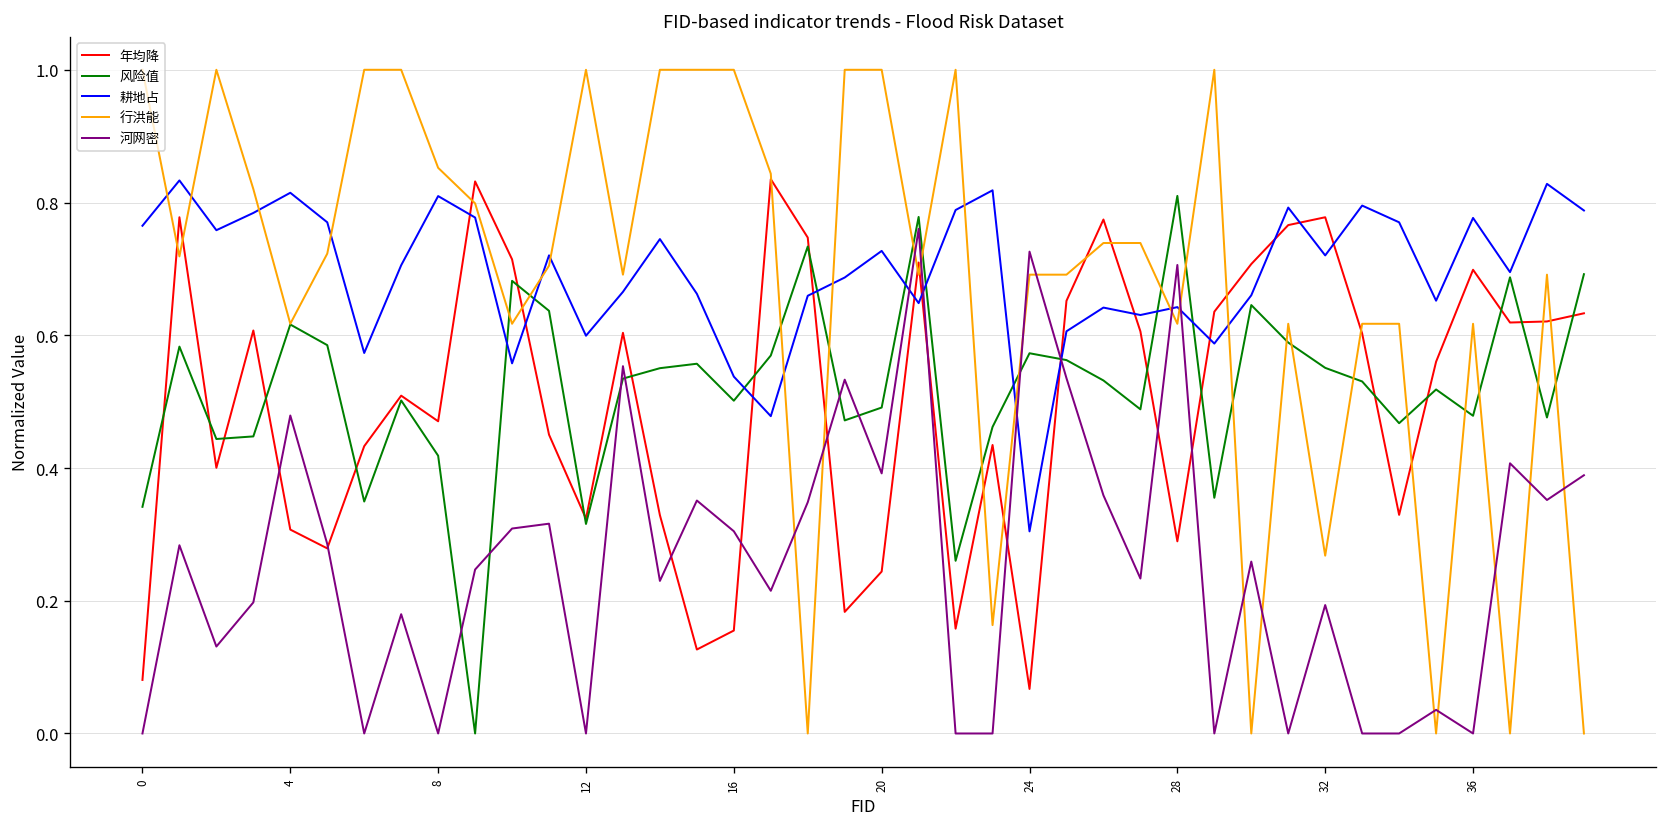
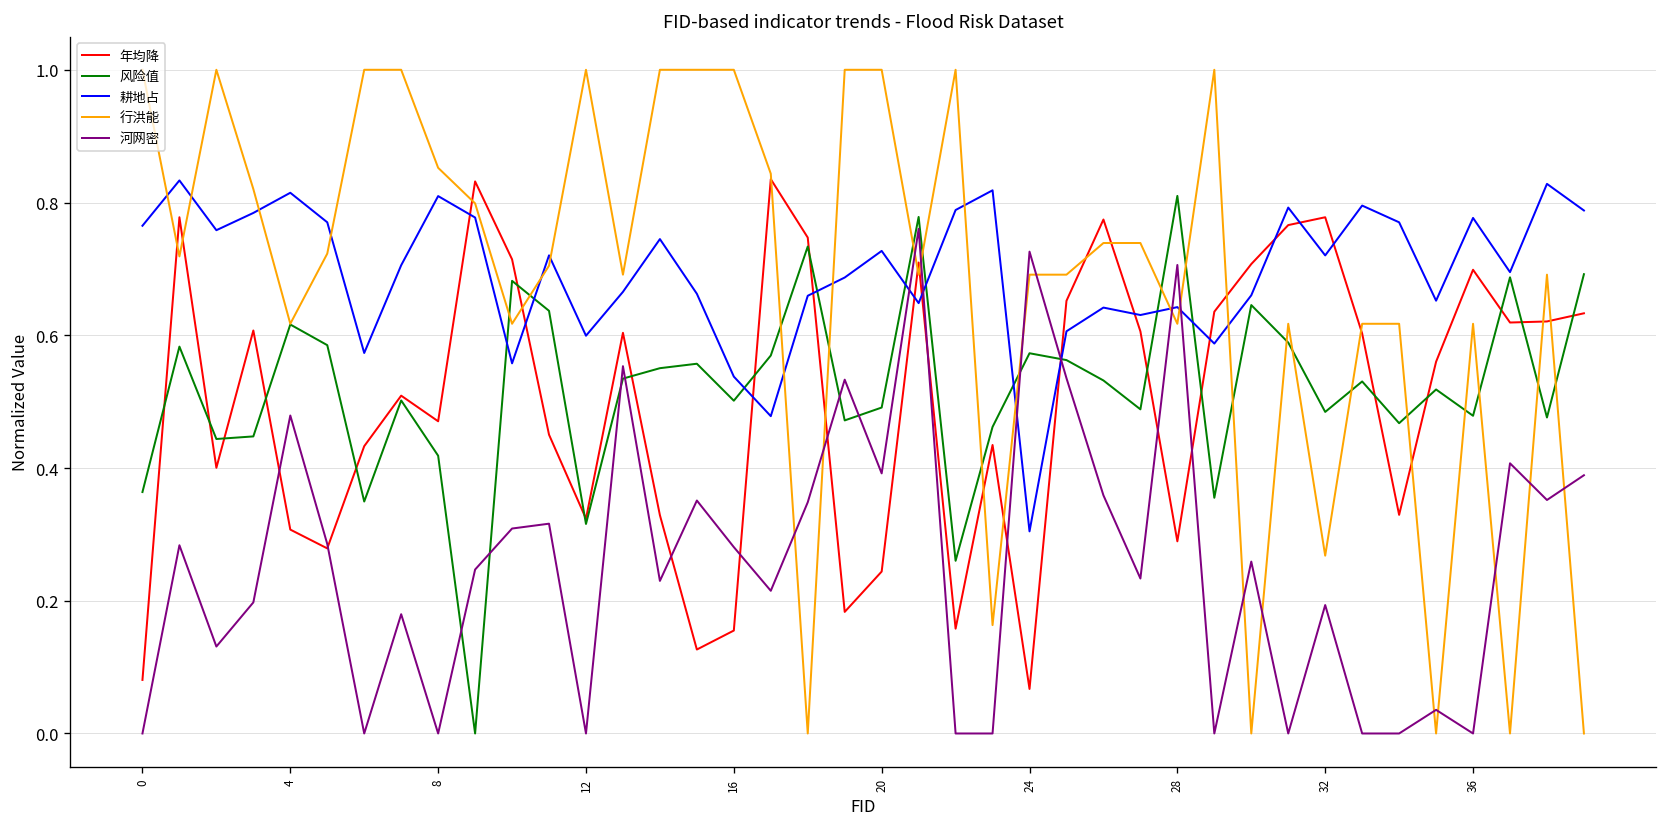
  {
    "年均降": {
      "0": 0.08,
      "4": 0.31,
      "8": 0.47,
      "12": 0.32,
      "16": 0.16,
      "20": 0.24,
      "24": 0.07,
      "28": 0.29,
      "32": 0.78,
      "36": 0.70
    },
    "风险值": {
-     "0": 0.34,
+     "0": 0.36,
      "8": 0.42,
      "12": 0.32,
      "16": 0.50,
      "20": 0.49,
      "24": 0.57,
      "28": 0.81,
-     "32": 0.55,
+     "32": 0.48,
      "36": 0.48
    },
    "耕地占": {
      "0": 0.77,
      "4": 0.81,
      "8": 0.81,
      "12": 0.60,
      "16": 0.54,
      "20": 0.73,
      "24": 0.30,
      "28": 0.64,
      "32": 0.72,
      "36": 0.78
    },
    "行洪能": {
      "8": 0.85,
      "12": 1.00,
      "16": 1.00,
      "20": 1.00,
      "24": 0.69,
      "28": 0.62,
      "32": 0.27,
      "36": 0.62
    },
    "河网密": {
      "0": 0.00,
      "4": 0.48,
      "8": 0.00,
      "12": 0.00,
-     "16": 0.30,
+     "16": 0.28,
      "20": 0.39,
      "24": 0.73,
      "28": 0.71,
      "32": 0.19,
      "36": 0.00
    }
  }
